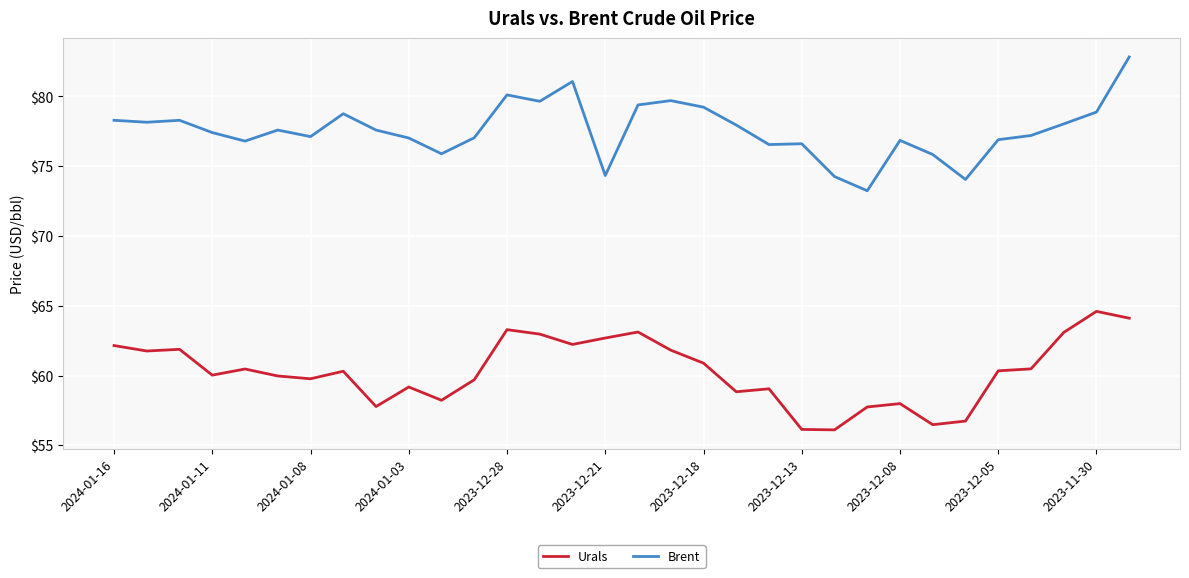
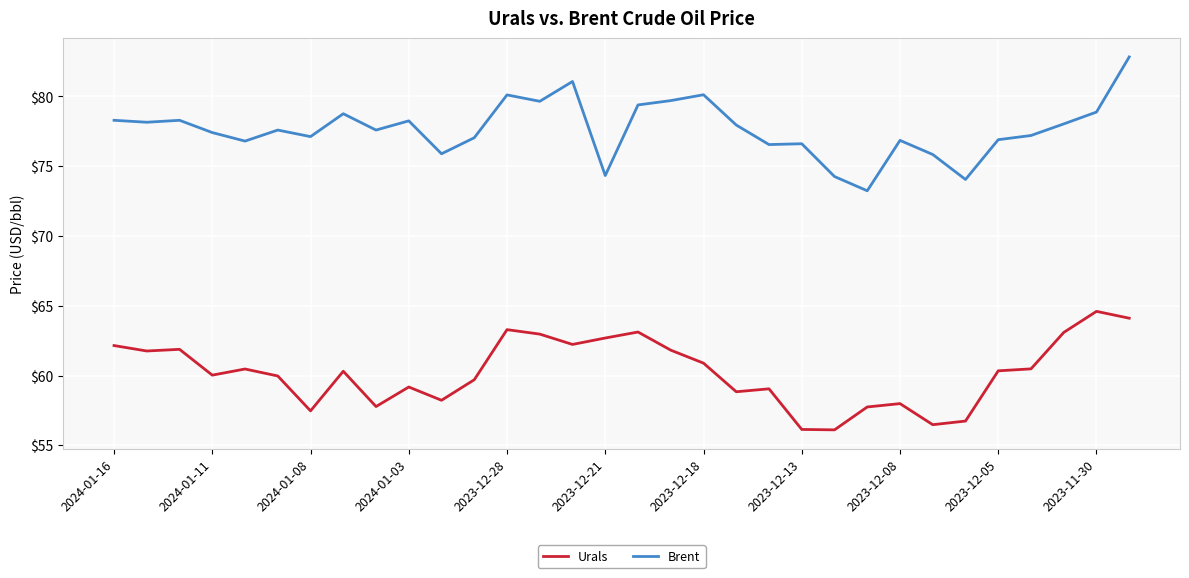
  {
    "Urals": {
      "2024-01-16": "$62.2",
      "2024-01-11": "$60.0",
-     "2024-01-08": "$59.8",
+     "2024-01-08": "$57.5",
      "2024-01-03": "$59.2",
      "2023-12-28": "$63.3",
      "2023-12-21": "$62.7",
      "2023-12-18": "$60.9",
      "2023-12-13": "$56.1",
      "2023-12-08": "$58.0",
      "2023-12-05": "$60.3",
      "2023-11-30": "$64.6"
    },
    "Brent": {
      "2024-01-16": "$78.3",
      "2024-01-11": "$77.4",
      "2024-01-08": "$77.1",
-     "2024-01-03": "$77.0",
+     "2024-01-03": "$78.3",
      "2023-12-28": "$80.1",
      "2023-12-21": "$74.3",
-     "2023-12-18": "$79.2",
+     "2023-12-18": "$80.1",
      "2023-12-13": "$76.6",
      "2023-12-08": "$76.9",
      "2023-12-05": "$76.9",
      "2023-11-30": "$78.9"
    }
  }
